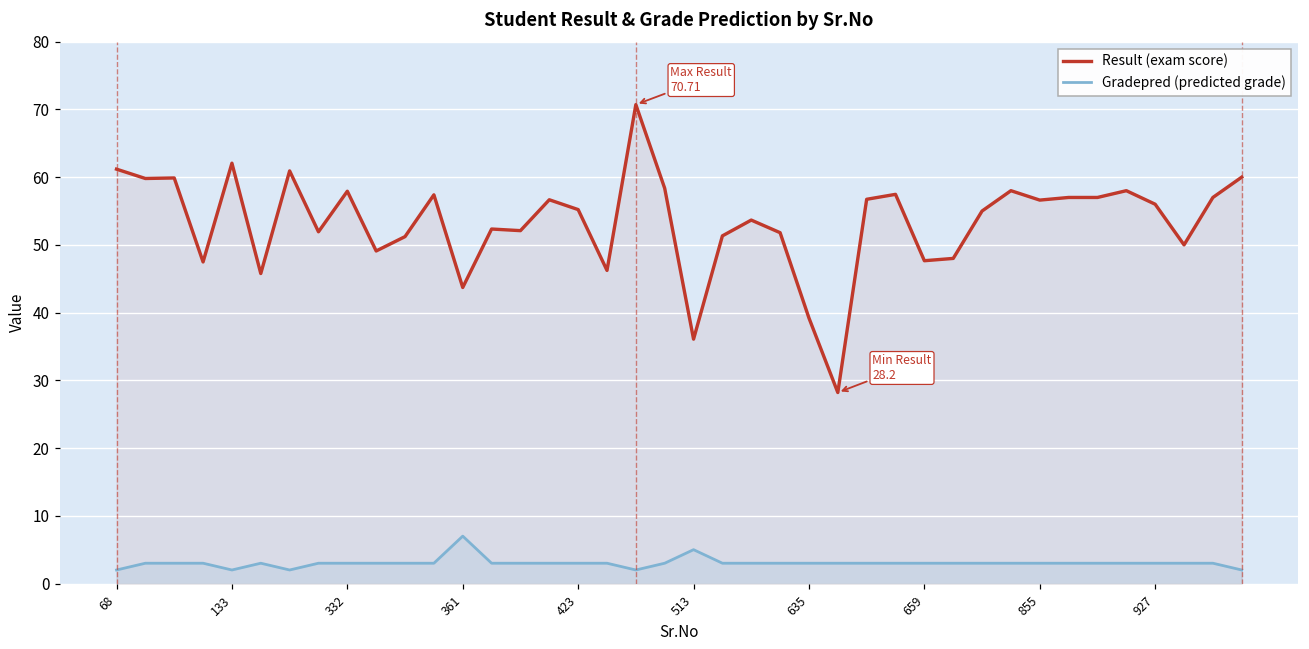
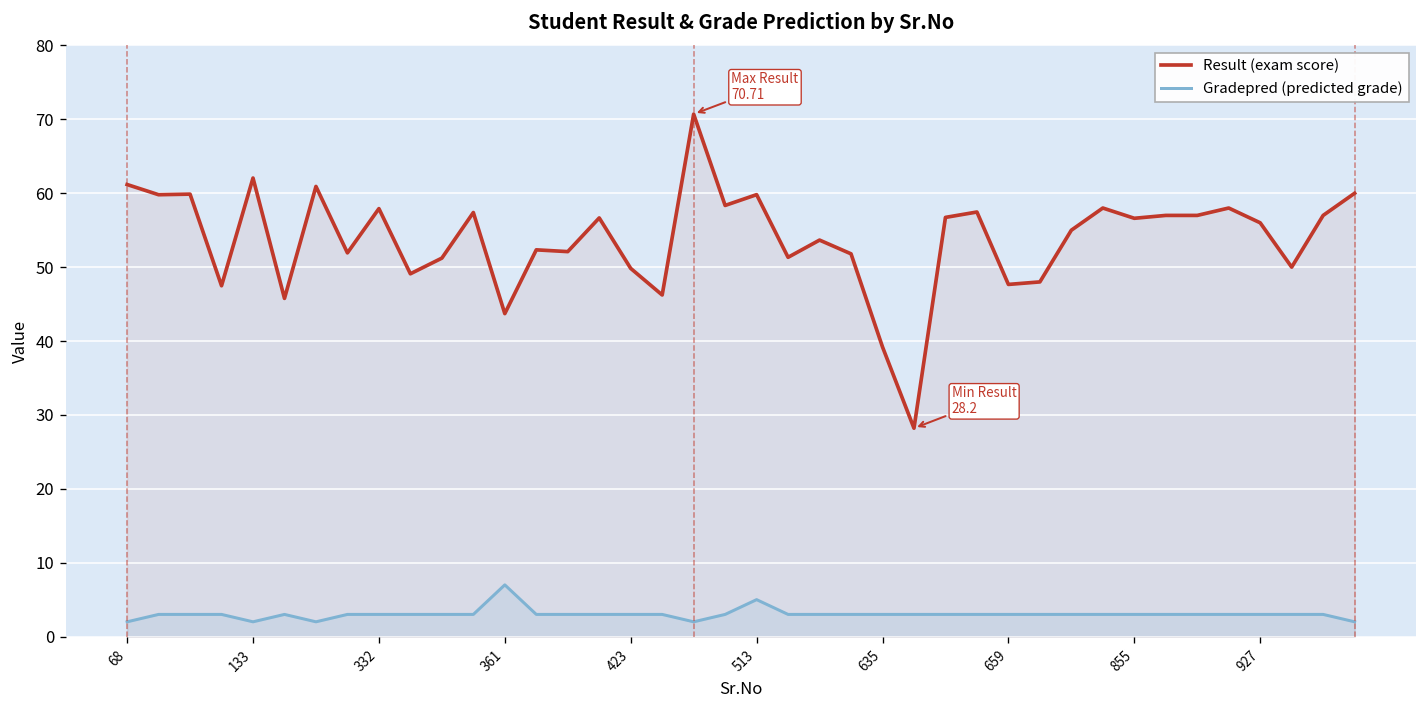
  {
    "Result (exam score)": {
      "68": 61,
      "133": 62,
      "332": 58,
      "361": 44,
-     "423": 55,
-     "513": 36,
+     "423": 50,
+     "513": 60,
      "635": 39,
      "659": 48,
      "855": 57,
      "927": 56
    },
    "Gradepred (predicted grade)": {
      "68": 2,
      "133": 2,
      "332": 3,
      "361": 7,
      "423": 3,
      "513": 5,
      "635": 3,
      "659": 3,
      "855": 3,
      "927": 3
    }
  }
